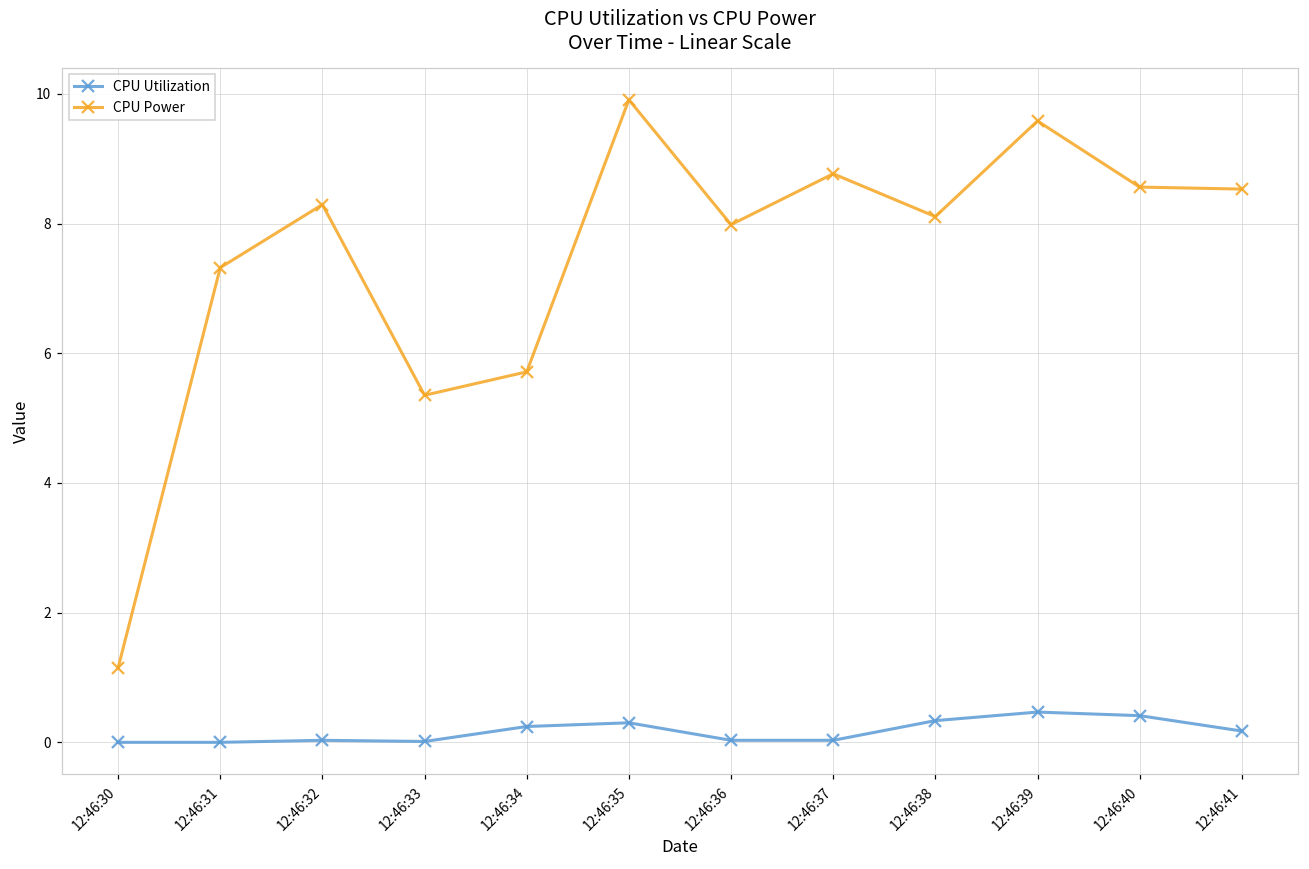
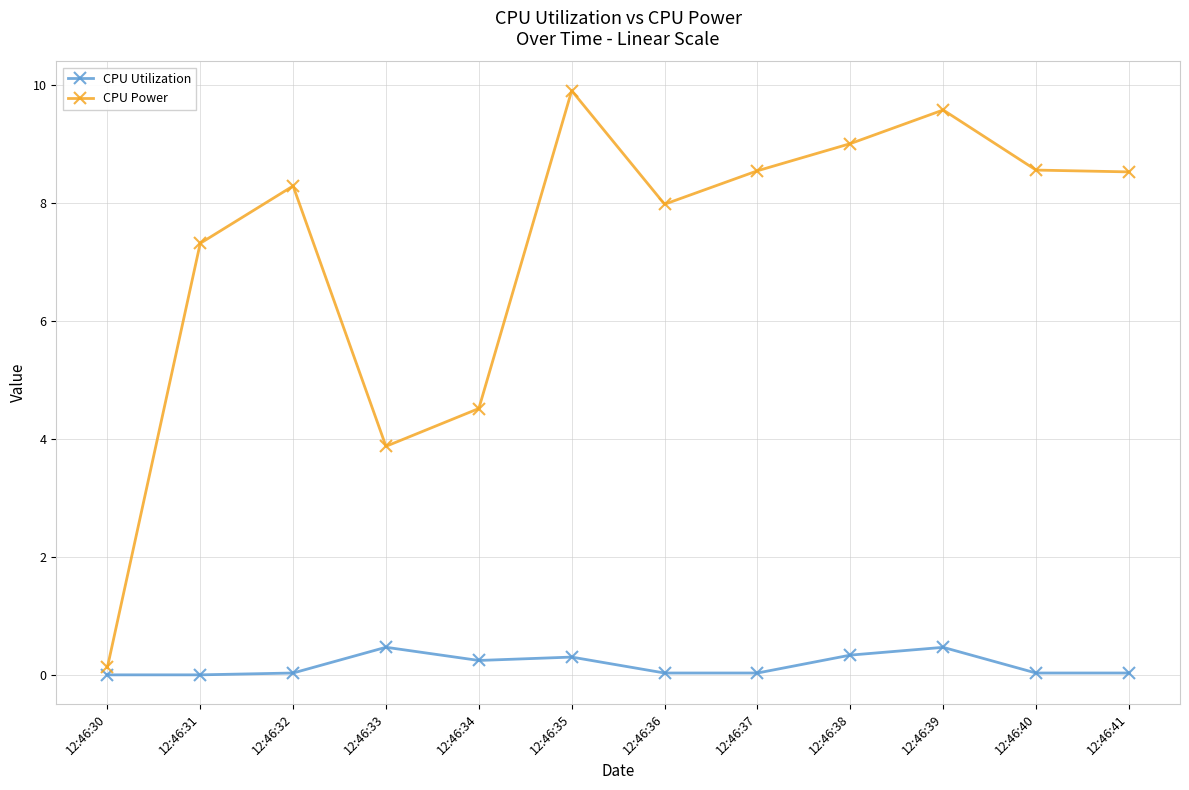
  {
    "CPU Utilization": {
      "12:46:30": 0.0,
      "12:46:31": 0.0,
      "12:46:32": 0.0,
-     "12:46:33": 0.0,
+     "12:46:33": 0.5,
      "12:46:34": 0.2,
      "12:46:35": 0.3,
      "12:46:36": 0.0,
      "12:46:37": 0.0,
      "12:46:38": 0.3,
      "12:46:39": 0.5,
-     "12:46:40": 0.4,
-     "12:46:41": 0.2
+     "12:46:40": 0.0,
+     "12:46:41": 0.0
    },
    "CPU Power": {
-     "12:46:30": 1.1,
+     "12:46:30": 0.1,
      "12:46:31": 7.3,
      "12:46:32": 8.3,
-     "12:46:33": 5.4,
-     "12:46:34": 5.7,
+     "12:46:33": 3.9,
+     "12:46:34": 4.5,
      "12:46:35": 9.9,
      "12:46:36": 8.0,
-     "12:46:37": 8.8,
-     "12:46:38": 8.1,
+     "12:46:37": 8.6,
+     "12:46:38": 9.0,
      "12:46:39": 9.6,
      "12:46:40": 8.6,
      "12:46:41": 8.5
    }
  }
